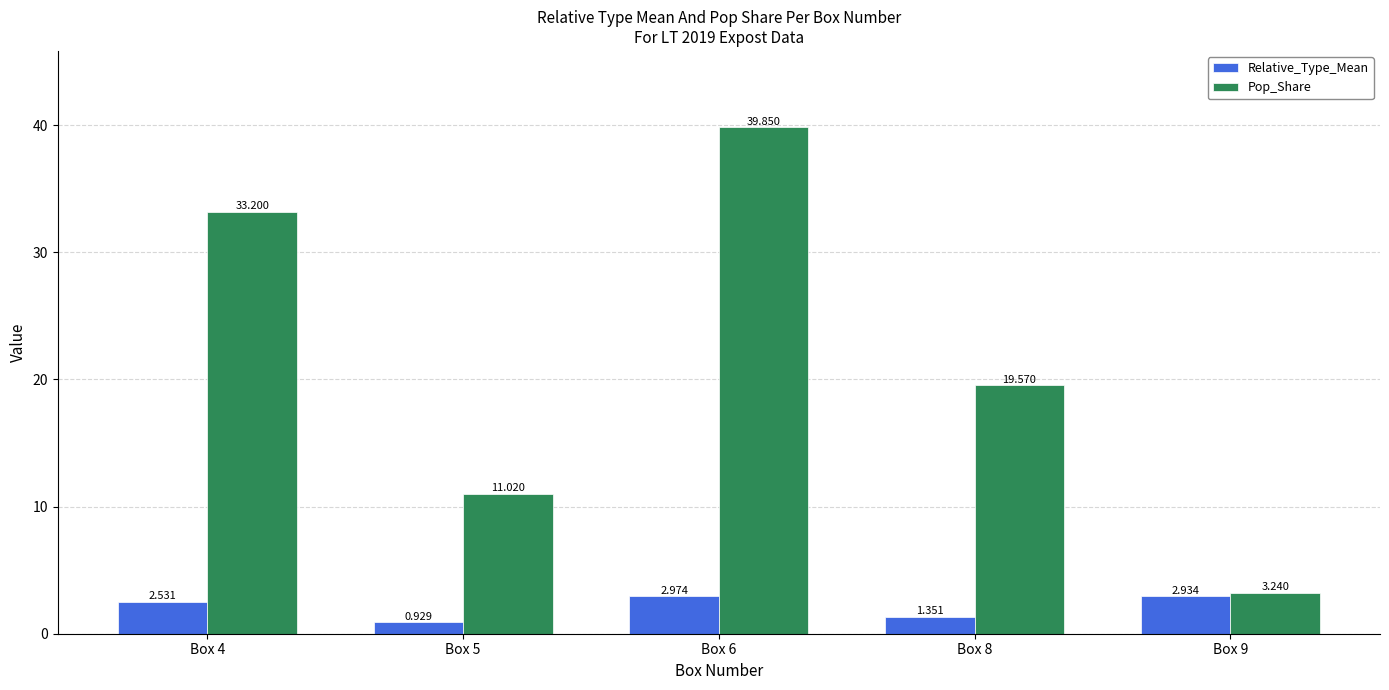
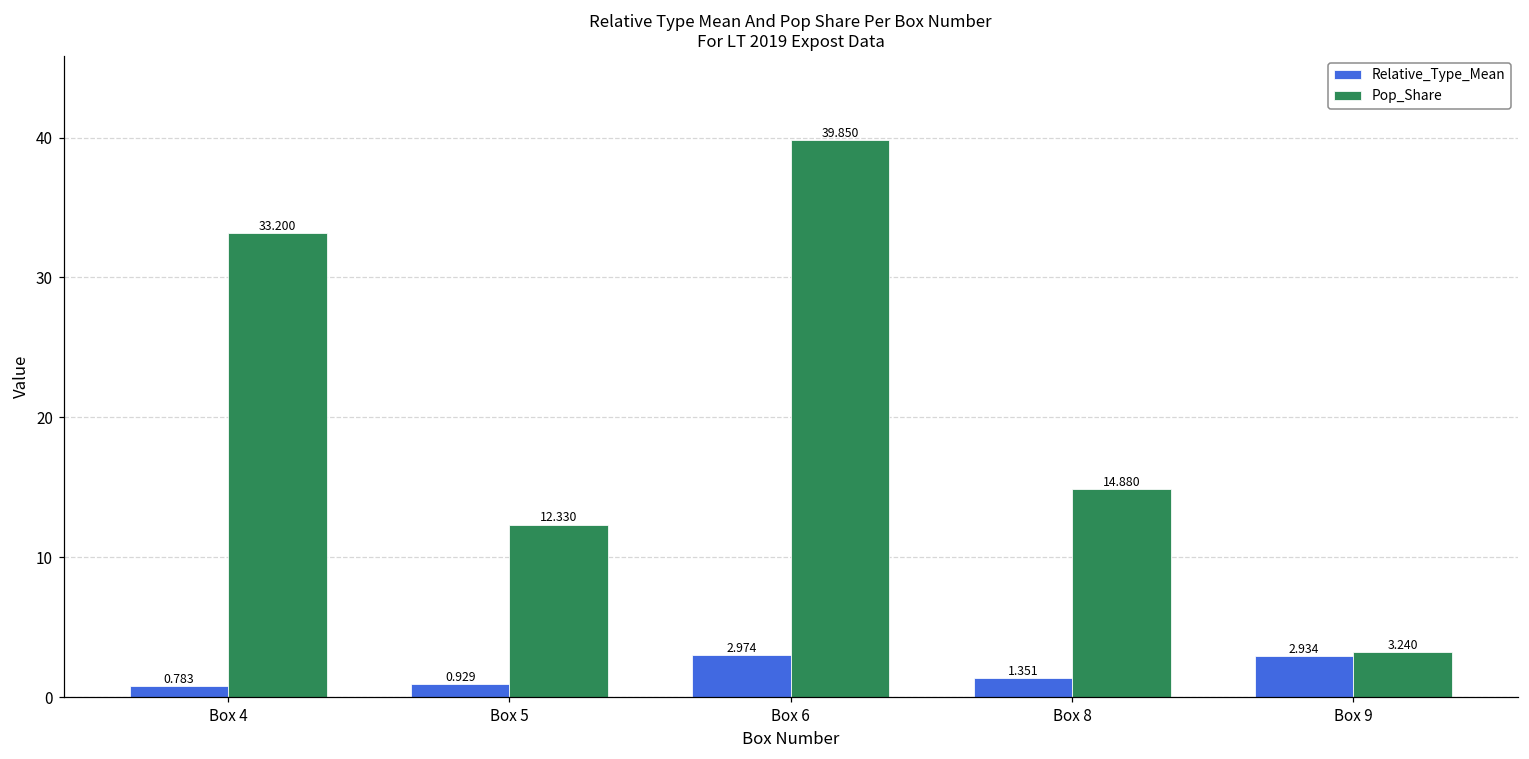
  {
    "Relative_Type_Mean": {
-     "Box 4": 2.531,
+     "Box 4": 0.783,
      "Box 5": 0.929,
      "Box 6": 2.974,
      "Box 8": 1.351,
      "Box 9": 2.934
    },
    "Pop_Share": {
      "Box 4": 33.200,
-     "Box 5": 11.020,
+     "Box 5": 12.330,
      "Box 6": 39.850,
-     "Box 8": 19.570,
+     "Box 8": 14.880,
      "Box 9": 3.240
    }
  }
